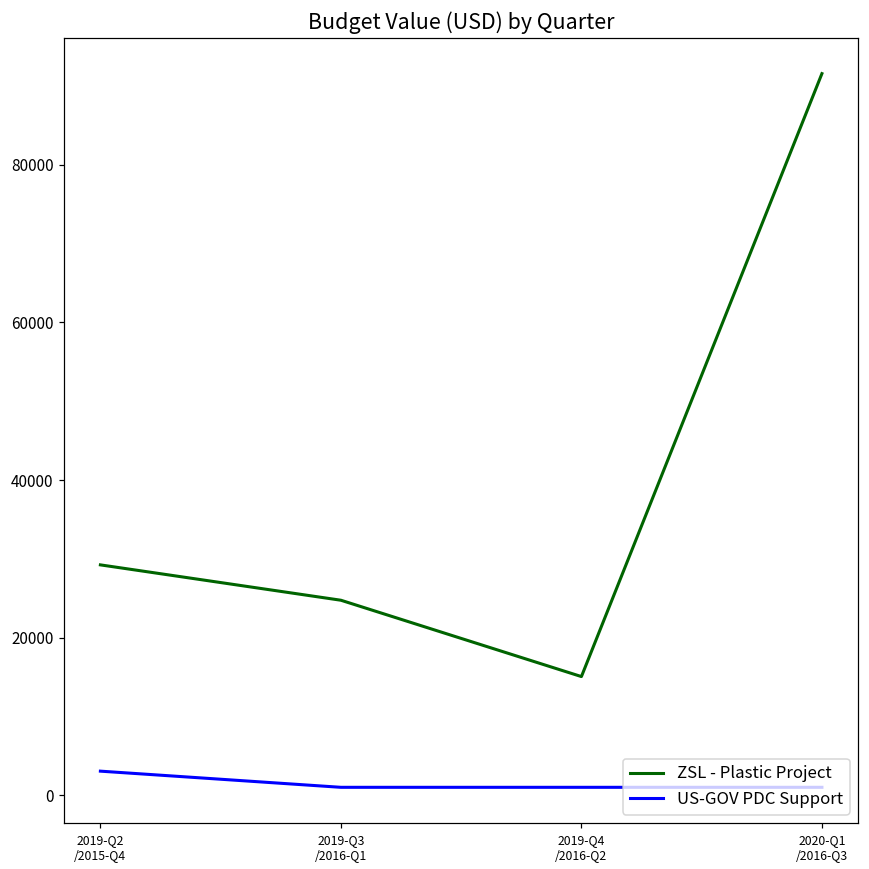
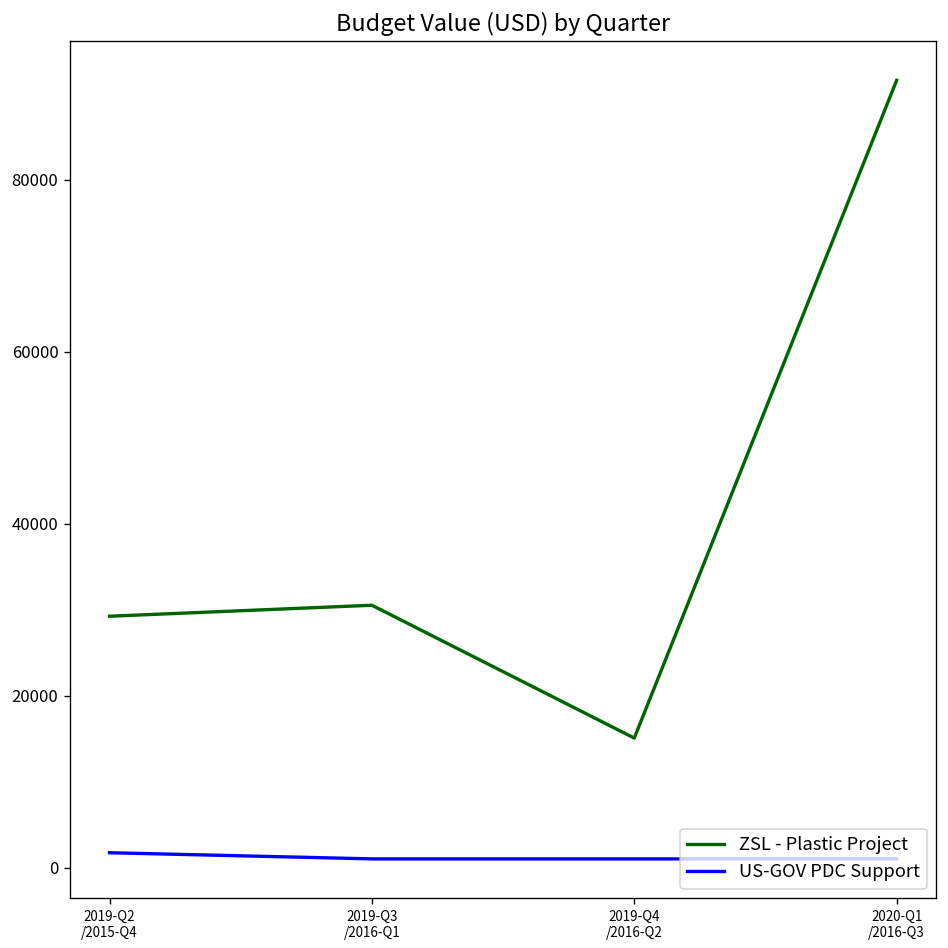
  {
    "ZSL - Plastic Project": {
      "2019-Q2 /2015-Q4": 29000,
-     "2019-Q3 /2016-Q1": 25000,
+     "2019-Q3 /2016-Q1": 31000,
      "2019-Q4 /2016-Q2": 15000,
      "2020-Q1 /2016-Q3": 92000
    },
    "US-GOV PDC Support": {
-     "2019-Q2 /2015-Q4": 3000,
+     "2019-Q2 /2015-Q4": 2000,
      "2019-Q3 /2016-Q1": 1000,
      "2019-Q4 /2016-Q2": 1000
    }
  }
